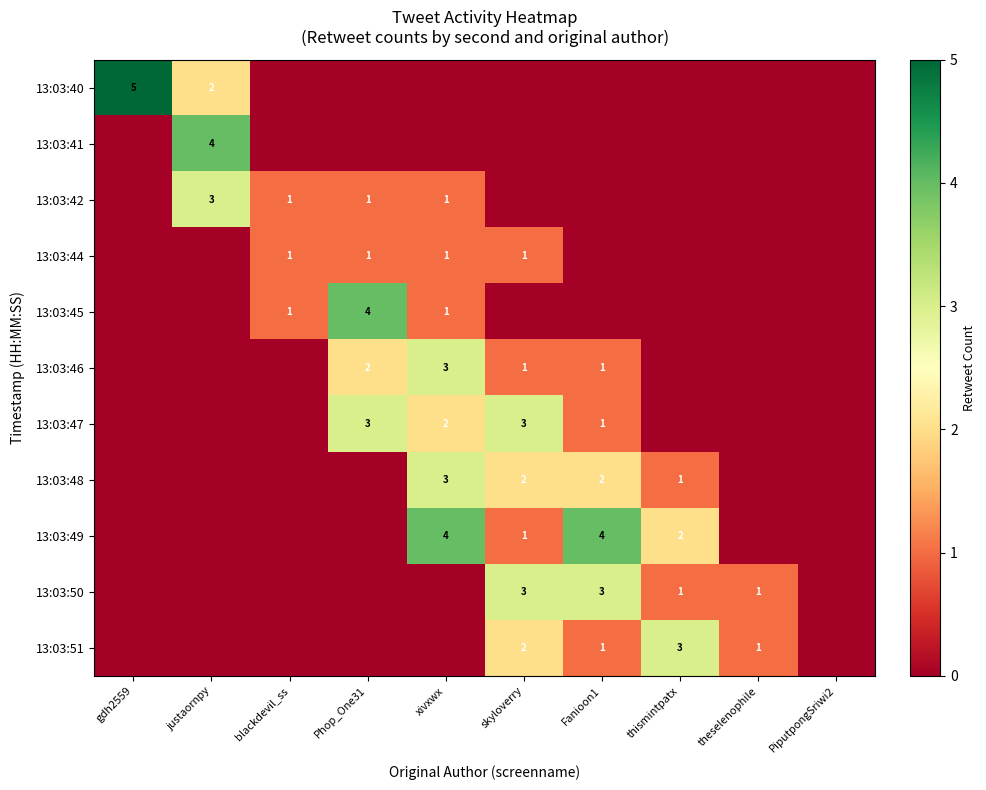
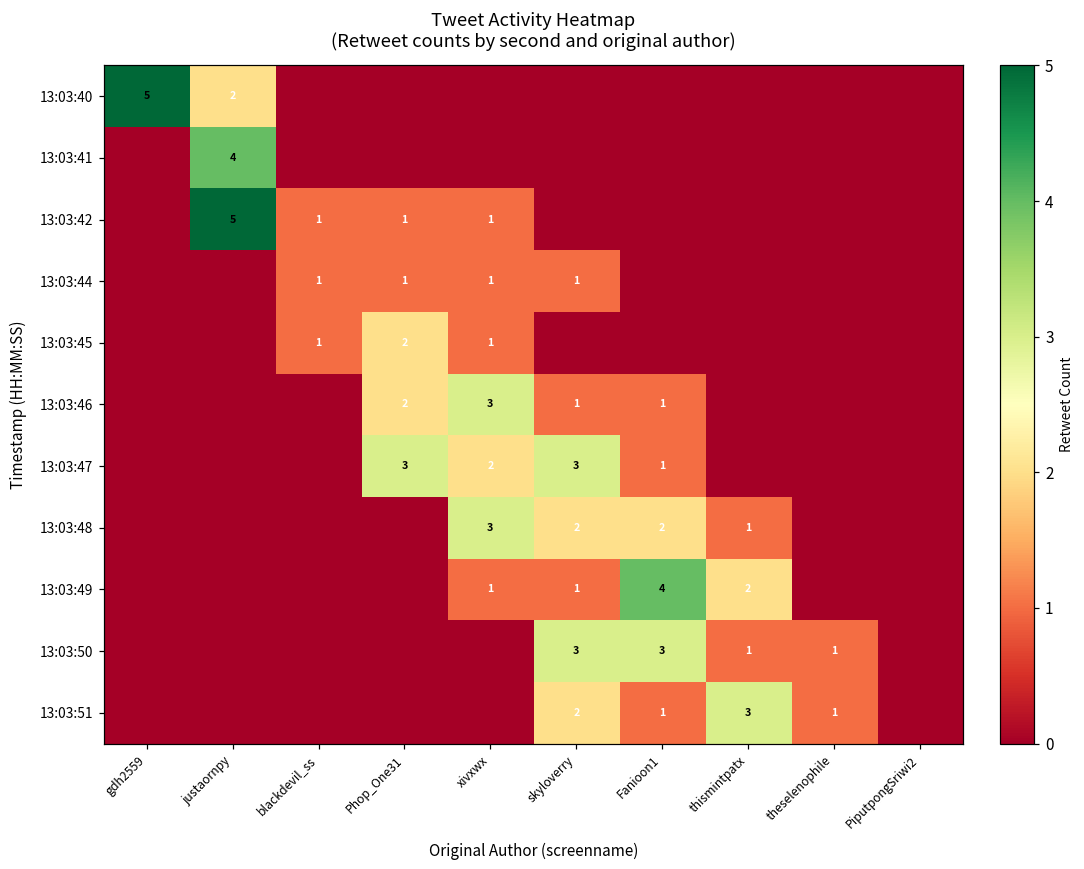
  {
    "13:03:40": {
      "gdh2559": 5,
      "justaornpy": 2
    },
    "13:03:41": {
      "justaornpy": 4
    },
    "13:03:42": {
-     "justaornpy": 3,
+     "justaornpy": 5,
      "blackdevil_ss": 1,
      "Phop_One31": 1,
      "xivxwx": 1
    },
    "13:03:44": {
      "blackdevil_ss": 1,
      "Phop_One31": 1,
      "xivxwx": 1,
      "skyloverry": 1
    },
    "13:03:45": {
      "blackdevil_ss": 1,
-     "Phop_One31": 4,
+     "Phop_One31": 2,
      "xivxwx": 1
    },
    "13:03:46": {
      "Phop_One31": 2,
      "xivxwx": 3,
      "skyloverry": 1,
      "Fanioon1": 1
    },
    "13:03:47": {
      "Phop_One31": 3,
      "xivxwx": 2,
      "skyloverry": 3,
      "Fanioon1": 1
    },
    "13:03:48": {
      "xivxwx": 3,
      "skyloverry": 2,
      "Fanioon1": 2,
      "thismintpatx": 1
    },
    "13:03:49": {
-     "xivxwx": 4,
+     "xivxwx": 1,
      "skyloverry": 1,
      "Fanioon1": 4,
      "thismintpatx": 2
    },
    "13:03:50": {
      "skyloverry": 3,
      "Fanioon1": 3,
      "thismintpatx": 1,
      "theselenophile": 1
    },
    "13:03:51": {
      "skyloverry": 2,
      "Fanioon1": 1,
      "thismintpatx": 3,
      "theselenophile": 1
    }
  }
